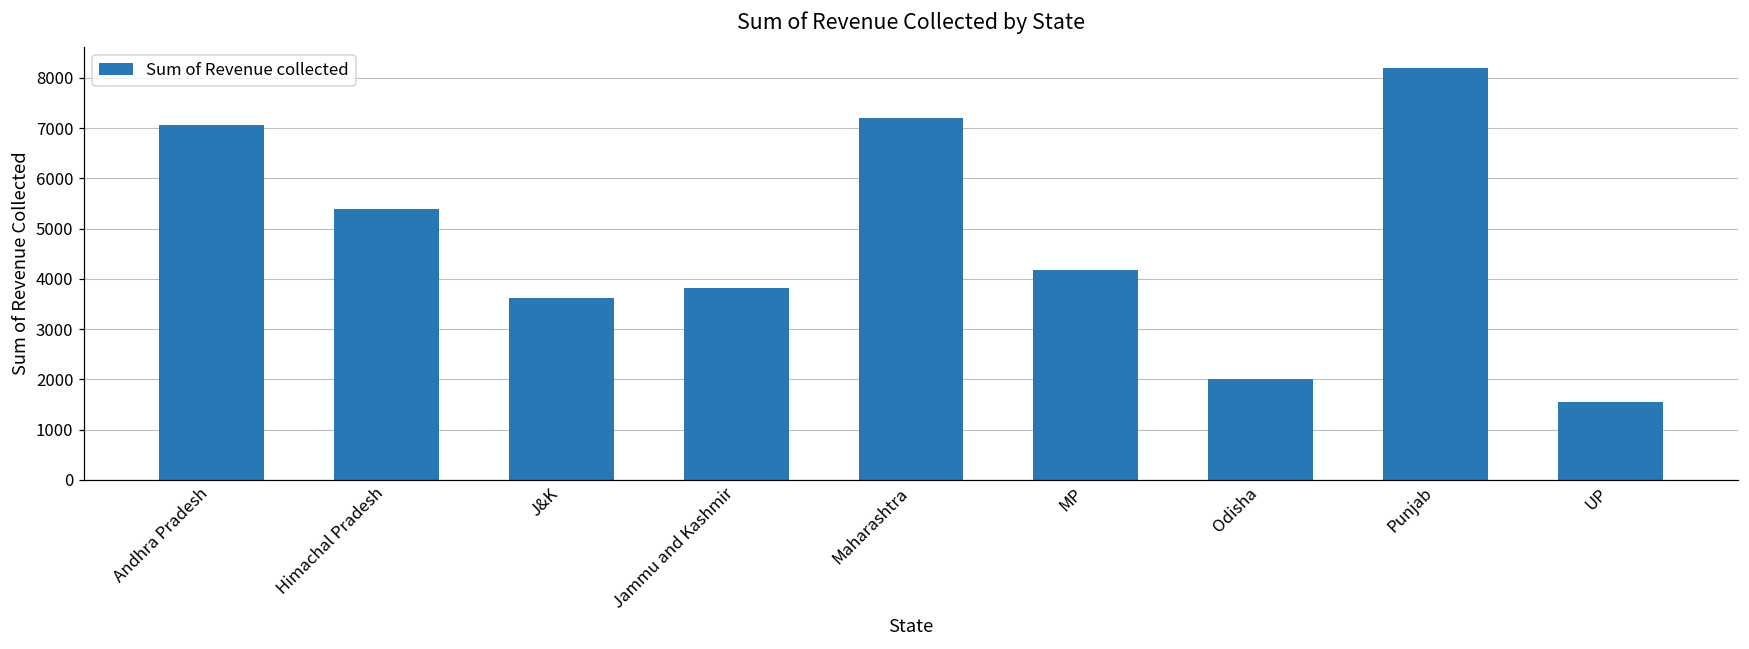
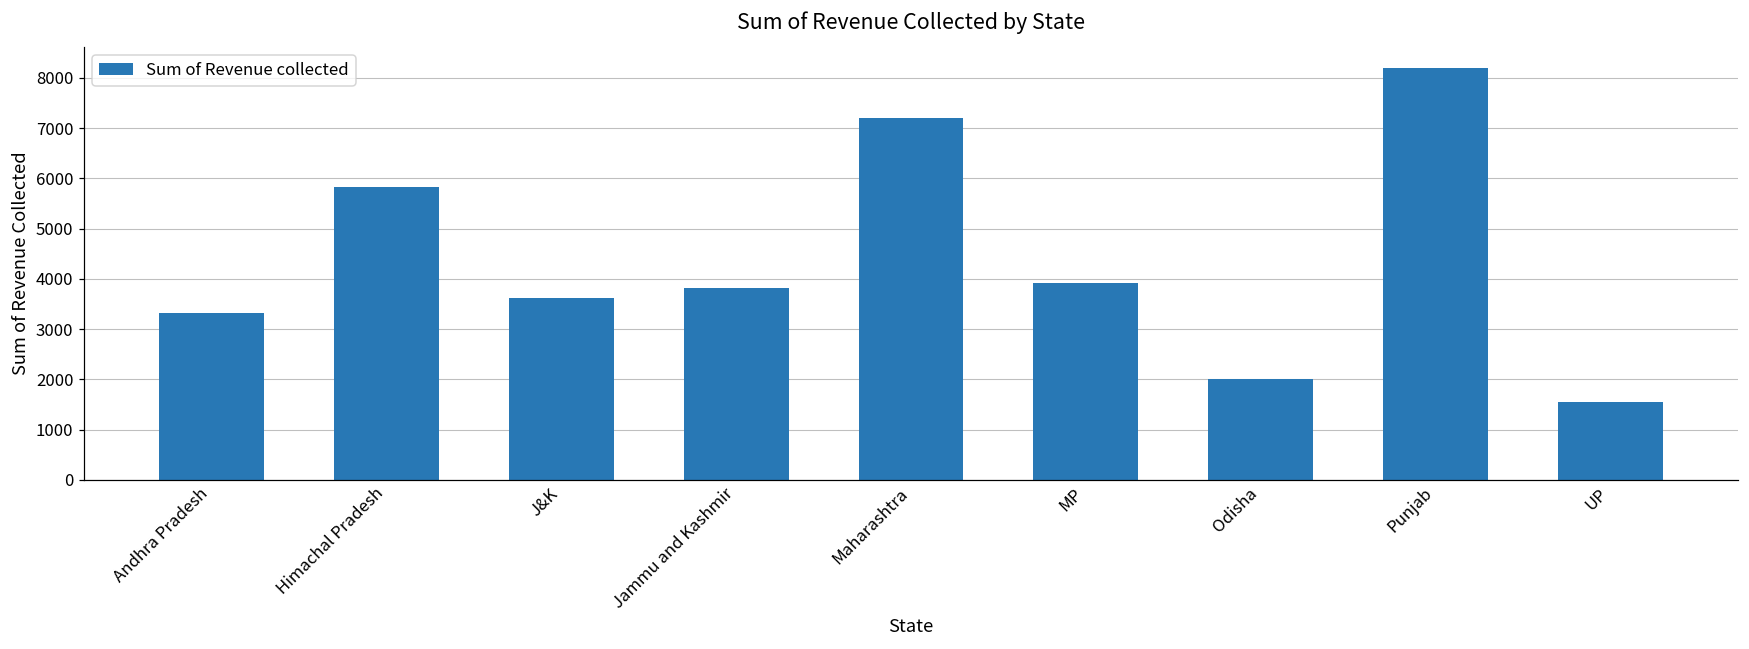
  {
-   "Andhra Pradesh": 7100,
-   "Himachal Pradesh": 5400,
+   "Andhra Pradesh": 3300,
+   "Himachal Pradesh": 5800,
    "J&K": 3600,
    "Jammu and Kashmir": 3800,
    "Maharashtra": 7200,
-   "MP": 4200,
+   "MP": 3900,
    "Odisha": 2000,
    "Punjab": 8200,
    "UP": 1600
  }
